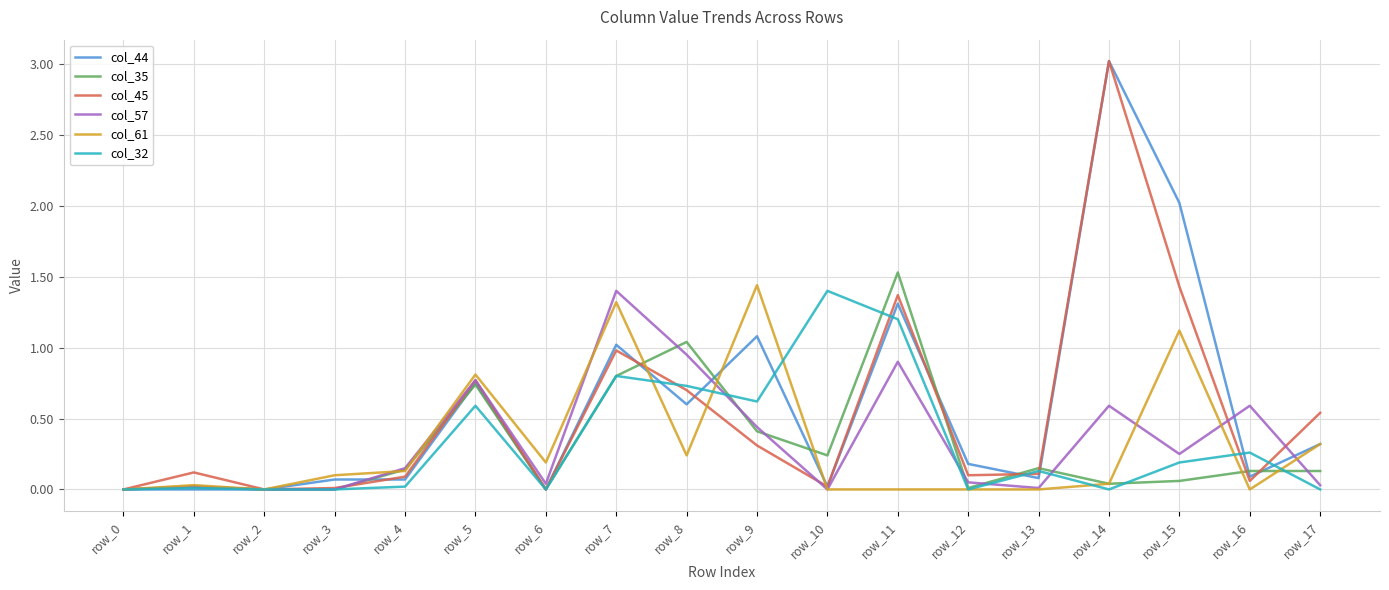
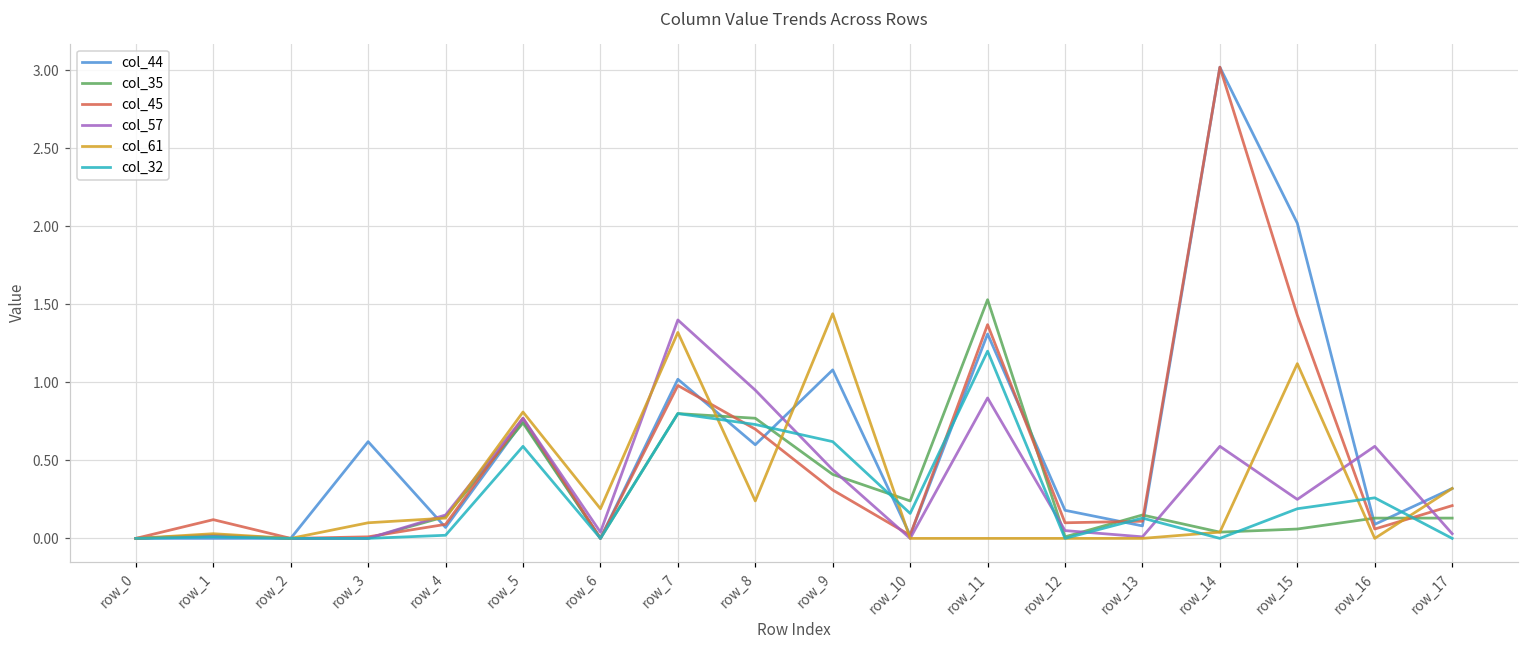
  {
    "col_44": {
-     "row_3": 0.07,
+     "row_3": 0.62,
      "row_4": 0.07,
      "row_7": 1.02,
      "row_8": 0.60,
      "row_9": 1.08,
      "row_11": 1.31,
      "row_12": 0.18,
      "row_13": 0.08,
      "row_15": 2.02,
      "row_16": 0.09
    },
    "col_35": {
-     "row_8": 1.04,
+     "row_8": 0.77,
      "row_9": 0.41,
      "row_10": 0.24,
      "row_11": 1.53,
      "row_13": 0.15,
      "row_15": 0.06,
      "row_16": 0.13,
      "row_17": 0.13
    },
    "col_45": {
      "row_1": 0.12,
      "row_4": 0.09,
      "row_7": 0.98,
      "row_8": 0.70,
      "row_9": 0.31,
      "row_11": 1.37,
      "row_12": 0.10,
      "row_13": 0.11,
      "row_15": 1.43,
      "row_16": 0.06,
-     "row_17": 0.54
+     "row_17": 0.21
    },
    "col_57": {
      "row_6": 0.04,
      "row_7": 1.40,
      "row_8": 0.95,
      "row_9": 0.44,
      "row_11": 0.90,
      "row_12": 0.05,
      "row_14": 0.59,
      "row_15": 0.25,
      "row_16": 0.59,
      "row_17": 0.03
    },
    "col_61": {
      "row_3": 0.10,
      "row_5": 0.81,
      "row_6": 0.19,
      "row_7": 1.32,
      "row_8": 0.24,
      "row_9": 1.44,
      "row_11": 0.00,
      "row_15": 1.12,
      "row_16": 0.00
    },
    "col_32": {
      "row_4": 0.02,
      "row_5": 0.59,
      "row_8": 0.73,
      "row_9": 0.62,
-     "row_10": 1.40,
+     "row_10": 0.16,
      "row_11": 1.20,
      "row_13": 0.13,
      "row_14": 0.00,
      "row_15": 0.19,
      "row_16": 0.26,
      "row_17": 0.00
    }
  }
